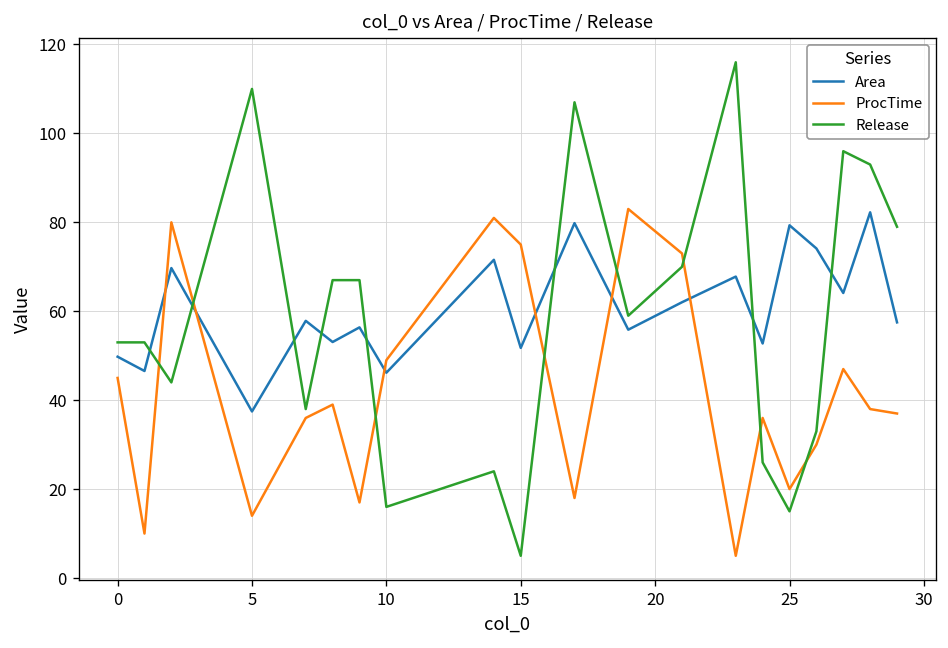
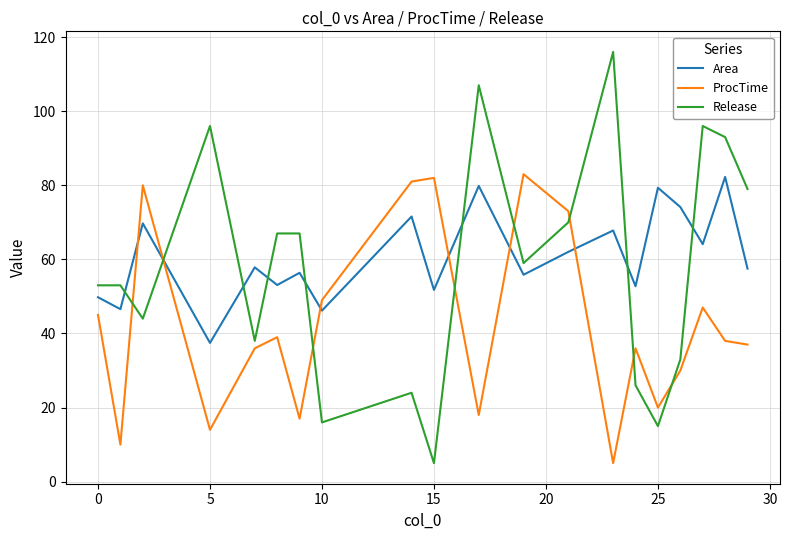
  {
    "Area": {
      "0": 50,
      "5": 37,
      "10": 46,
      "15": 52,
      "25": 79
    },
    "ProcTime": {
      "0": 45,
      "5": 14,
      "10": 49,
-     "15": 75,
+     "15": 82,
      "25": 20
    },
    "Release": {
      "0": 53,
-     "5": 110,
+     "5": 96,
      "10": 16,
      "15": 5,
      "25": 15
    }
  }
